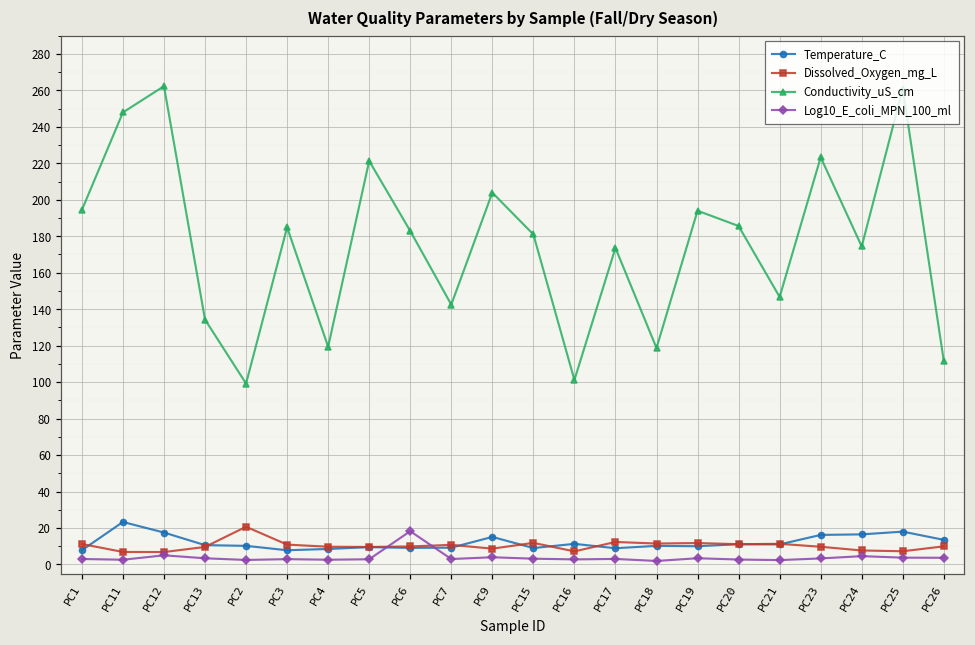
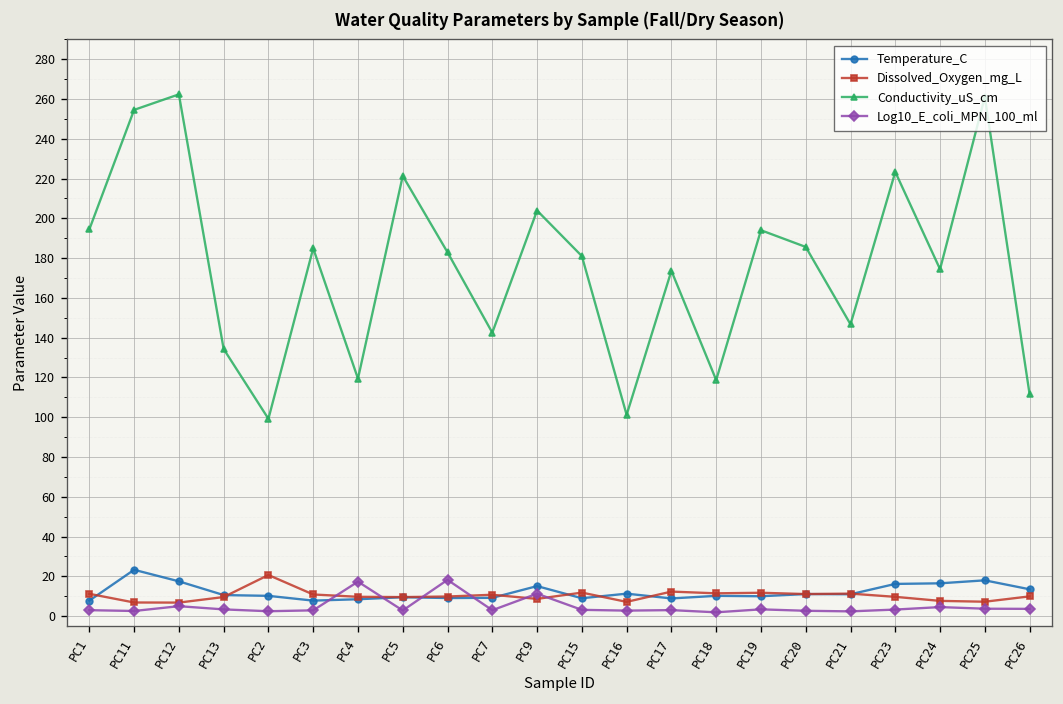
  {
    "Temperature_C": {
      "PC1": 8,
      "PC11": 23,
      "PC12": 18,
      "PC2": 10,
      "PC3": 8,
      "PC7": 9,
      "PC9": 15,
      "PC15": 9,
      "PC16": 11,
      "PC17": 9,
      "PC19": 10,
      "PC23": 16,
      "PC24": 17,
      "PC25": 18,
      "PC26": 14
    },
    "Dissolved_Oxygen_mg_L": {
      "PC1": 11,
      "PC11": 7,
      "PC12": 7,
      "PC2": 21,
      "PC3": 11,
      "PC7": 11,
      "PC9": 9,
      "PC15": 12,
      "PC16": 7,
      "PC17": 12,
      "PC19": 12,
      "PC23": 10,
      "PC24": 8,
      "PC25": 7,
      "PC26": 10
    },
    "Conductivity_uS_cm": {
      "PC1": 194,
-     "PC11": 248,
+     "PC11": 255,
      "PC12": 262,
      "PC13": 134,
      "PC2": 99,
      "PC3": 185,
      "PC4": 119,
      "PC5": 221,
      "PC6": 183,
      "PC7": 143,
      "PC9": 204,
      "PC15": 181,
      "PC16": 101,
      "PC17": 174,
      "PC18": 119,
      "PC19": 194,
      "PC20": 186,
      "PC21": 147,
      "PC23": 223,
      "PC24": 174,
      "PC26": 112
    },
    "Log10_E_coli_MPN_100_ml": {
      "PC1": 3,
      "PC11": 3,
      "PC12": 5,
      "PC13": 3,
      "PC2": 2,
      "PC3": 3,
-     "PC4": 3,
+     "PC4": 17,
      "PC5": 3,
      "PC6": 18,
      "PC7": 3,
-     "PC9": 4,
+     "PC9": 11,
      "PC15": 3,
      "PC16": 3,
      "PC17": 3,
      "PC18": 2,
      "PC19": 3,
      "PC20": 3,
      "PC21": 2,
      "PC23": 3,
      "PC24": 5,
      "PC25": 4,
      "PC26": 4
    }
  }
